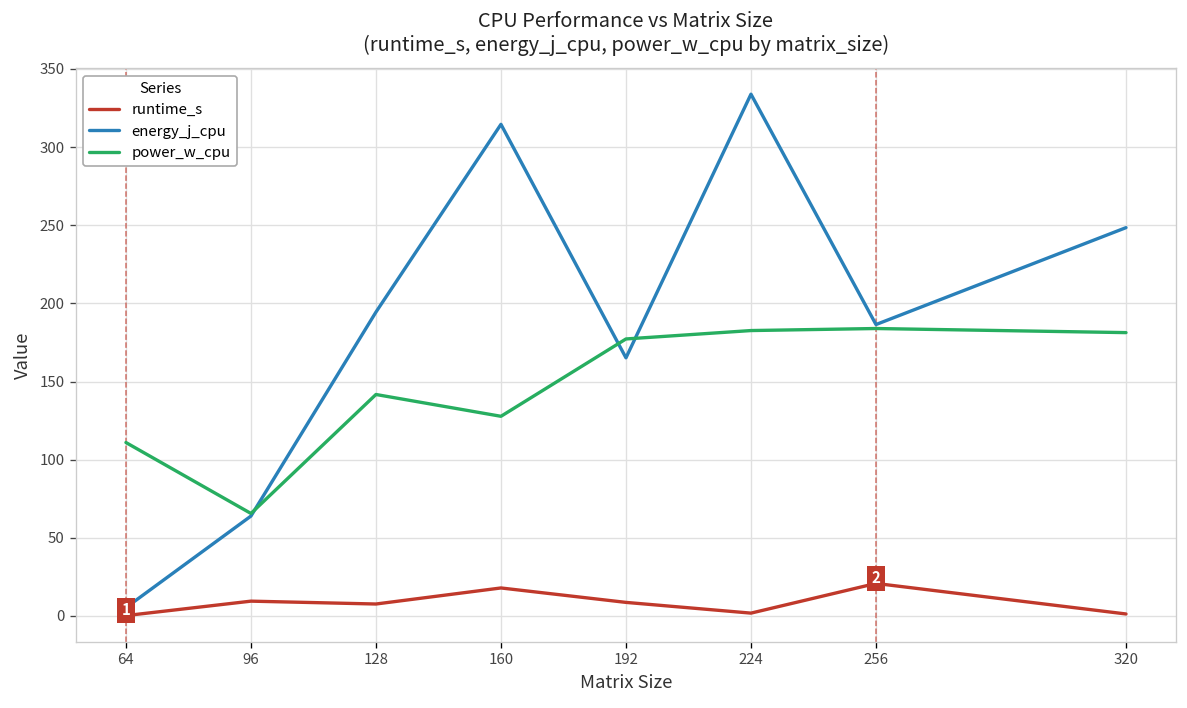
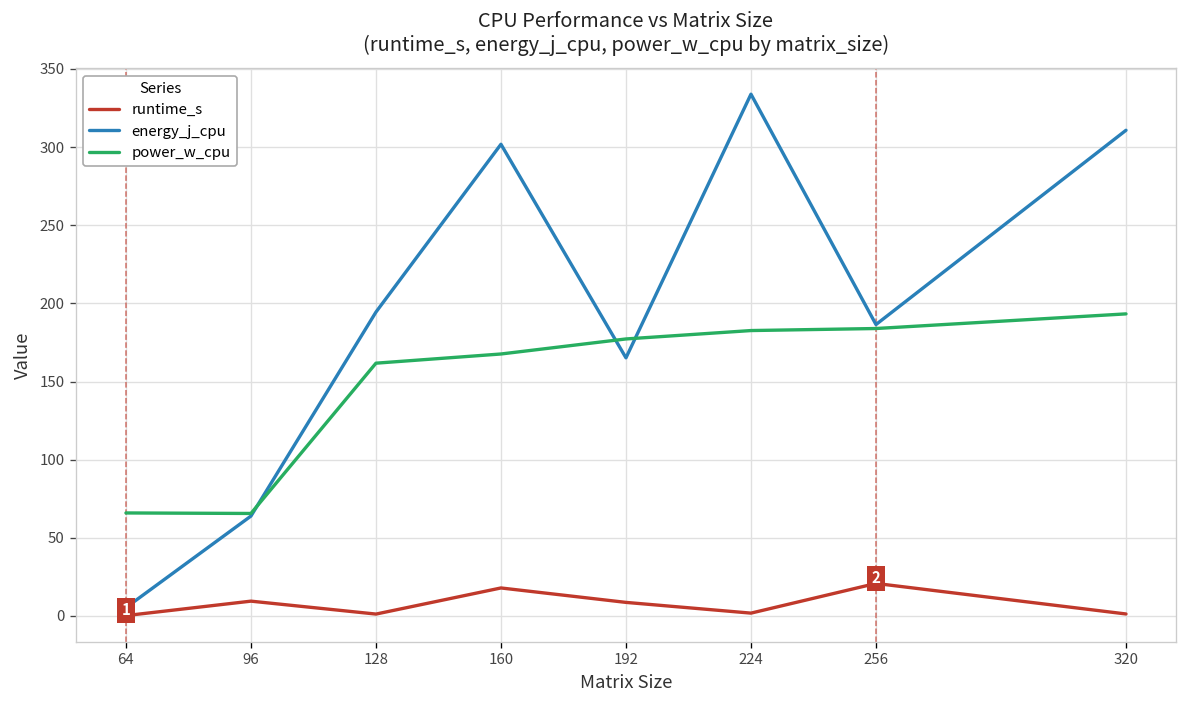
  {
    "runtime_s": {
      "96": 9,
-     "128": 8,
+     "128": 1,
      "160": 18,
      "192": 9,
      "224": 2,
      "320": 1
    },
    "energy_j_cpu": {
      "128": 194,
-     "160": 315,
+     "160": 302,
      "192": 165,
      "224": 334,
      "256": 186,
-     "320": 248
+     "320": 311
    },
    "power_w_cpu": {
-     "64": 111,
-     "128": 142,
-     "160": 128,
+     "64": 66,
+     "128": 162,
+     "160": 168,
      "192": 177,
      "224": 183,
      "256": 184,
-     "320": 181
+     "320": 193
    }
  }
